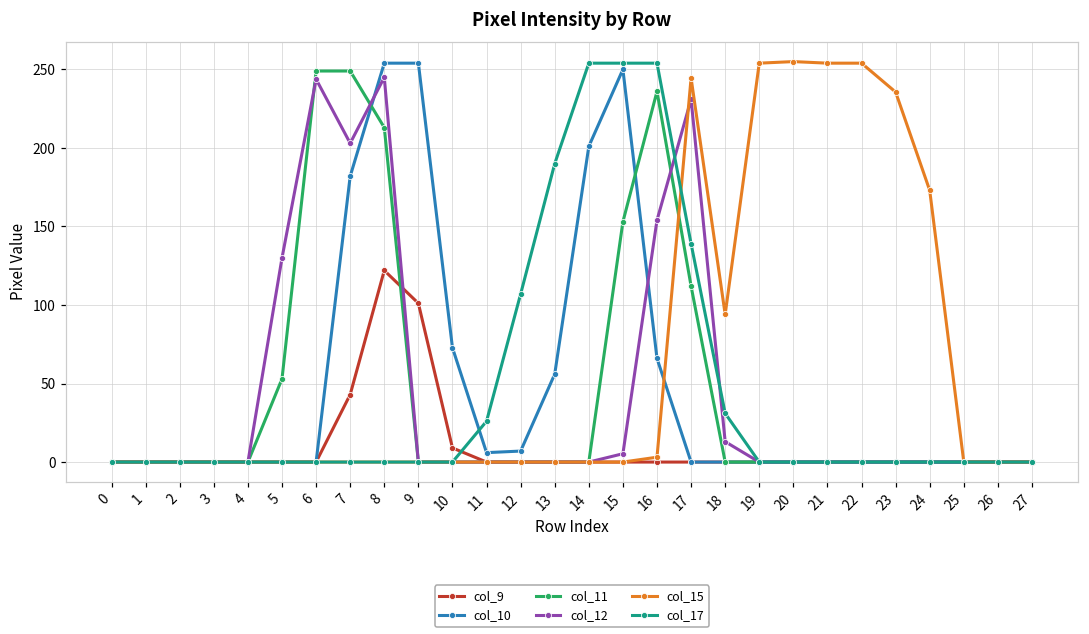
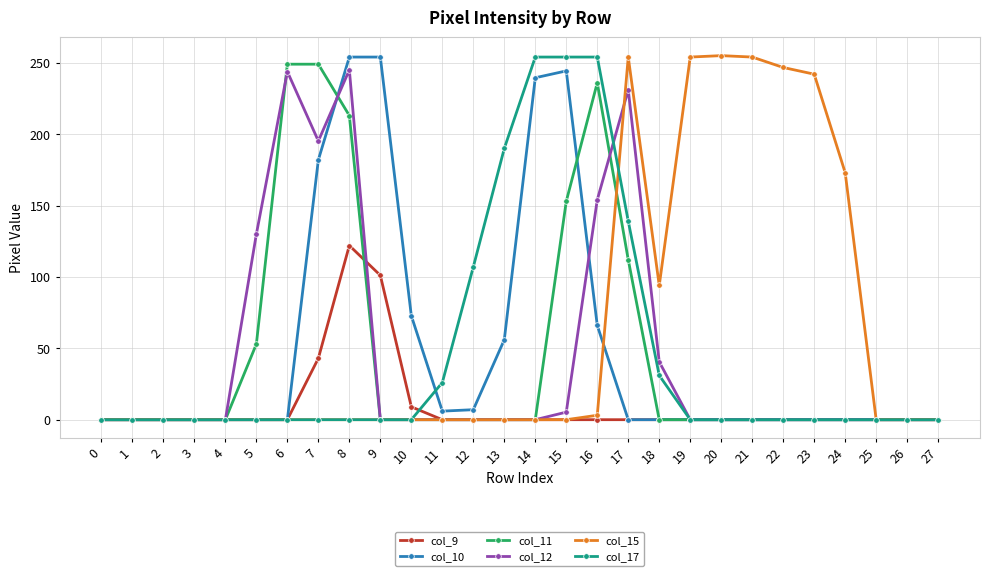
  {
    "col_9": {
      "7": 43,
      "8": 122,
      "9": 101,
      "10": 9,
      "16": 0
    },
    "col_10": {
      "7": 182,
      "8": 254,
      "9": 254,
      "10": 73,
      "11": 6,
      "12": 7,
      "13": 56,
-     "14": 201,
-     "15": 250,
+     "14": 240,
+     "15": 244,
      "16": 66
    },
    "col_12": {
      "5": 130,
      "6": 244,
-     "7": 203,
+     "7": 195,
      "8": 245,
      "15": 5,
      "16": 154,
      "17": 231,
-     "18": 13
+     "18": 41
    },
    "col_15": {
      "16": 3,
-     "17": 245,
+     "17": 254,
      "18": 94,
      "19": 254,
      "20": 255,
      "21": 254,
-     "22": 254,
-     "23": 236,
+     "22": 247,
+     "23": 242,
      "24": 173
    }
  }
